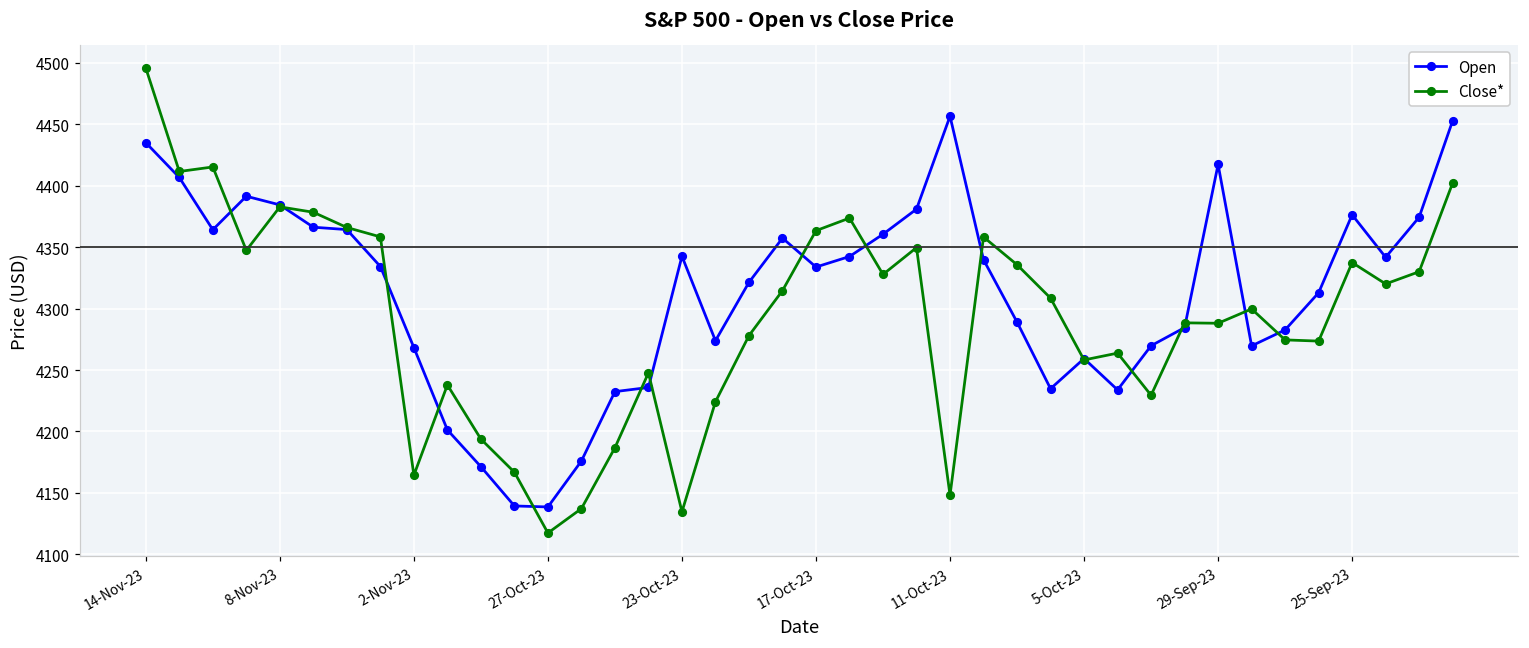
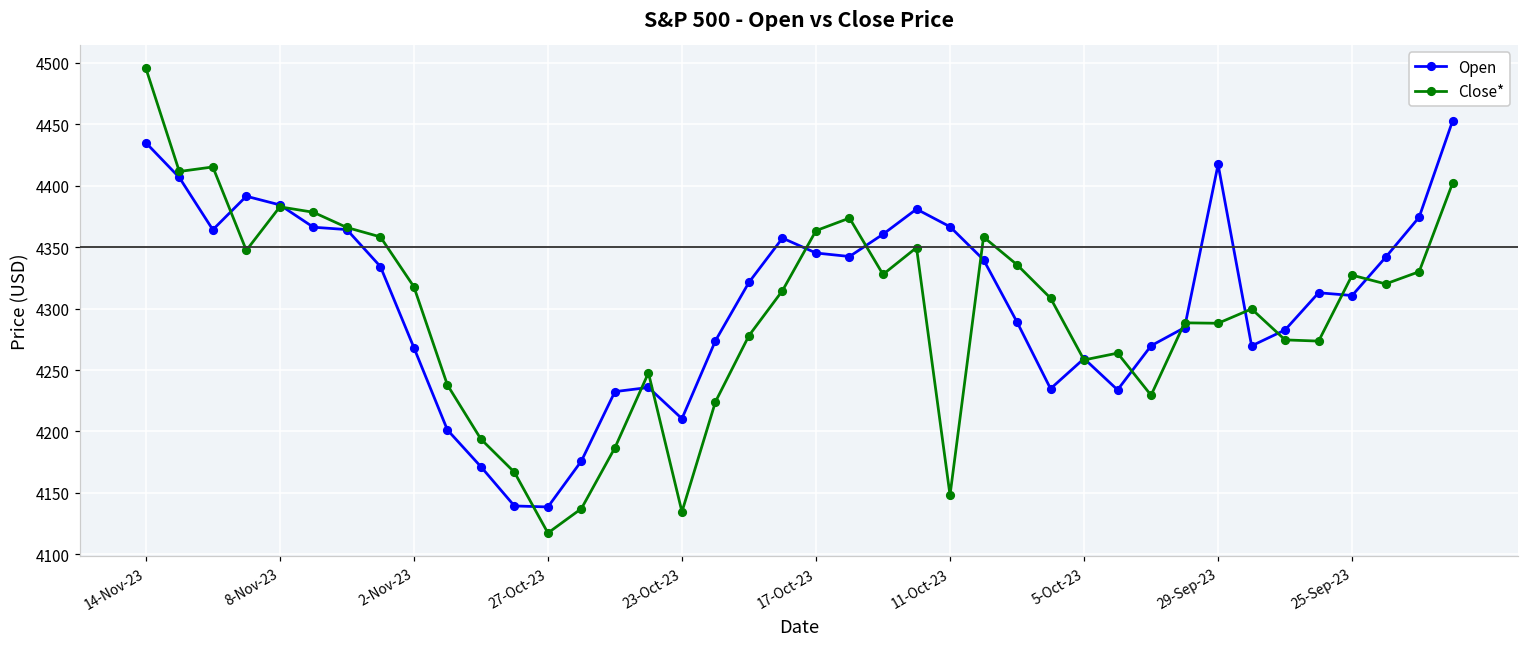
  {
    "Open": {
      "14-Nov-23": 4435,
      "2-Nov-23": 4268,
      "27-Oct-23": 4139,
-     "23-Oct-23": 4343,
-     "17-Oct-23": 4334,
-     "11-Oct-23": 4457,
+     "23-Oct-23": 4210,
+     "17-Oct-23": 4345,
+     "11-Oct-23": 4367,
      "29-Sep-23": 4417,
-     "25-Sep-23": 4376
+     "25-Sep-23": 4311
    },
    "Close*": {
      "14-Nov-23": 4496,
-     "2-Nov-23": 4164,
+     "2-Nov-23": 4318,
      "27-Oct-23": 4117,
      "23-Oct-23": 4135,
      "17-Oct-23": 4363,
      "11-Oct-23": 4148,
      "29-Sep-23": 4288,
-     "25-Sep-23": 4337
+     "25-Sep-23": 4327
    }
  }
